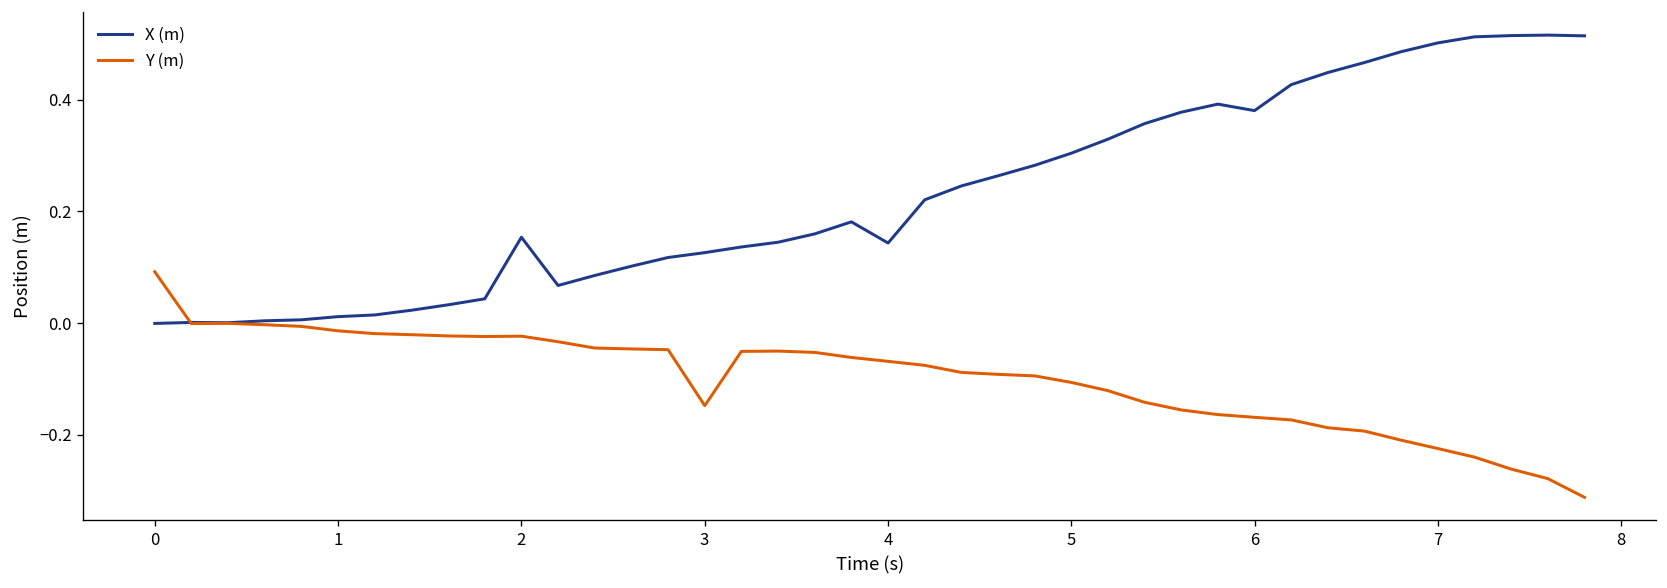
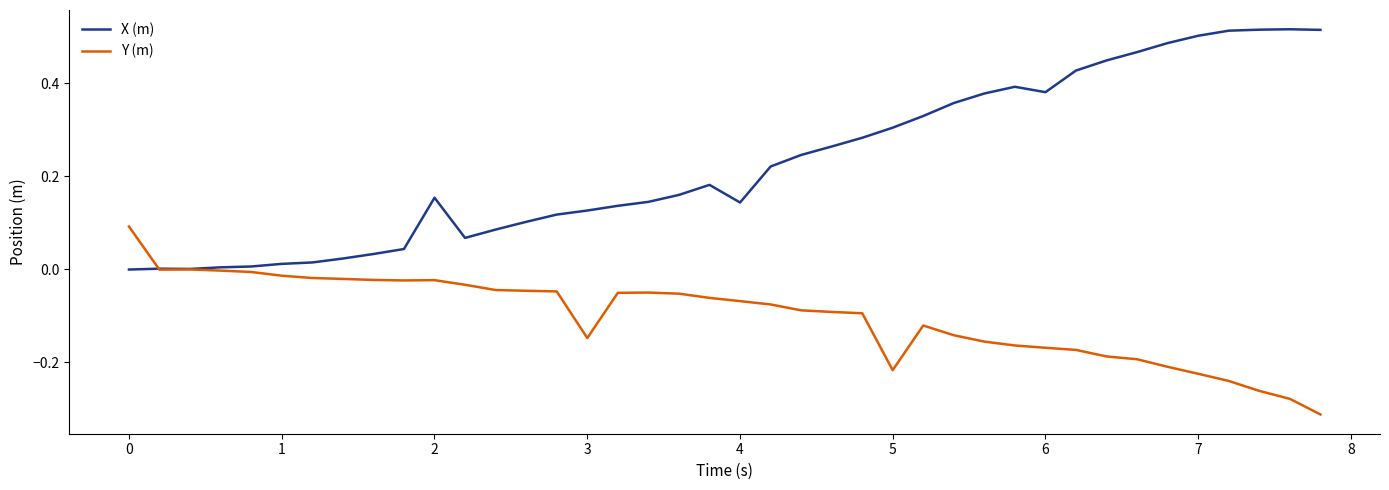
  {
    "X (m)": {
      "0": 0.00,
      "1": 0.01,
      "2": 0.15,
      "3": 0.13,
      "4": 0.14,
      "5": 0.30,
      "6": 0.38,
      "7": 0.50
    },
    "Y (m)": {
      "0": 0.09,
      "1": -0.01,
      "2": -0.02,
      "3": -0.15,
      "4": -0.07,
-     "5": -0.11,
+     "5": -0.22,
      "6": -0.17,
      "7": -0.22
    }
  }
